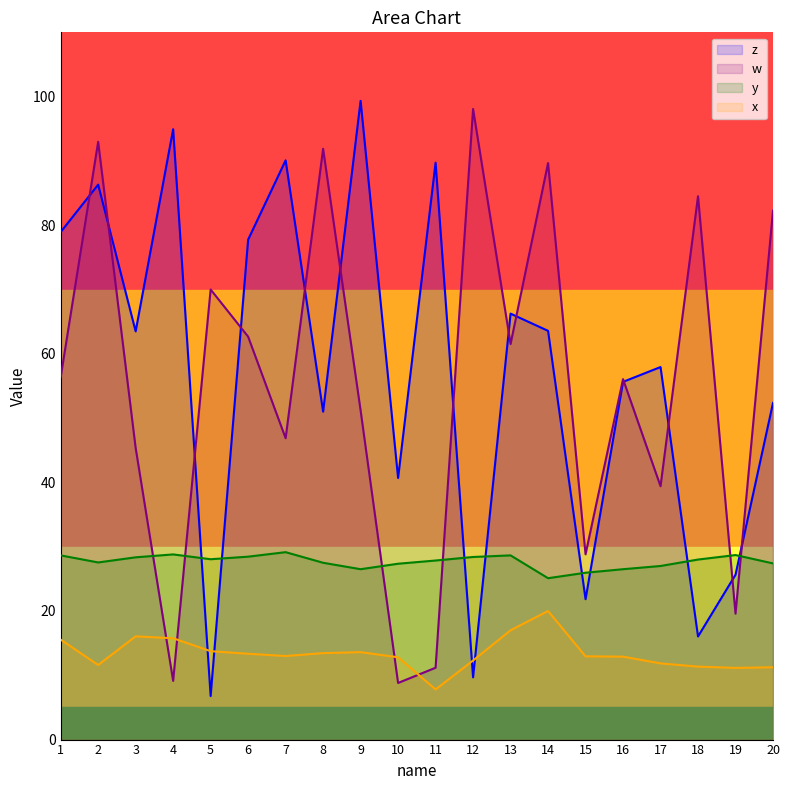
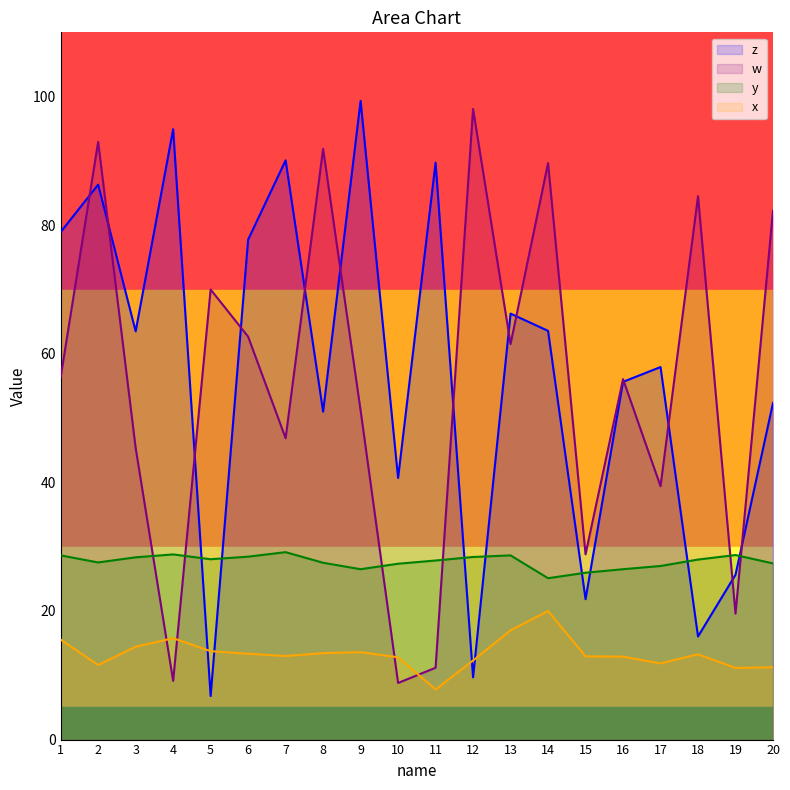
  {
    "x": {
      "1": 16,
      "2": 12,
-     "3": 16,
+     "3": 14,
      "4": 16,
      "5": 14,
      "6": 13,
      "7": 13,
      "8": 13,
      "9": 14,
      "10": 13,
      "11": 8,
      "12": 12,
      "13": 17,
      "14": 20,
      "15": 13,
      "16": 13,
      "17": 12,
-     "18": 11,
+     "18": 13,
      "19": 11,
      "20": 11
    }
  }
